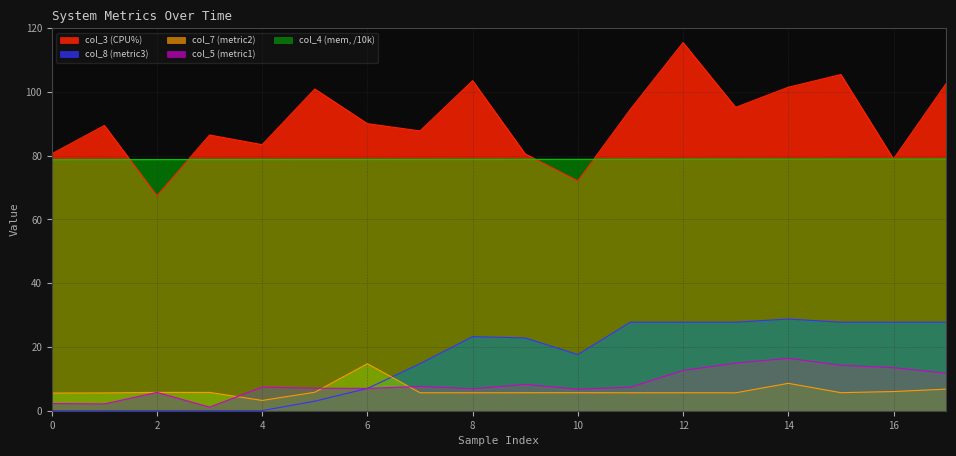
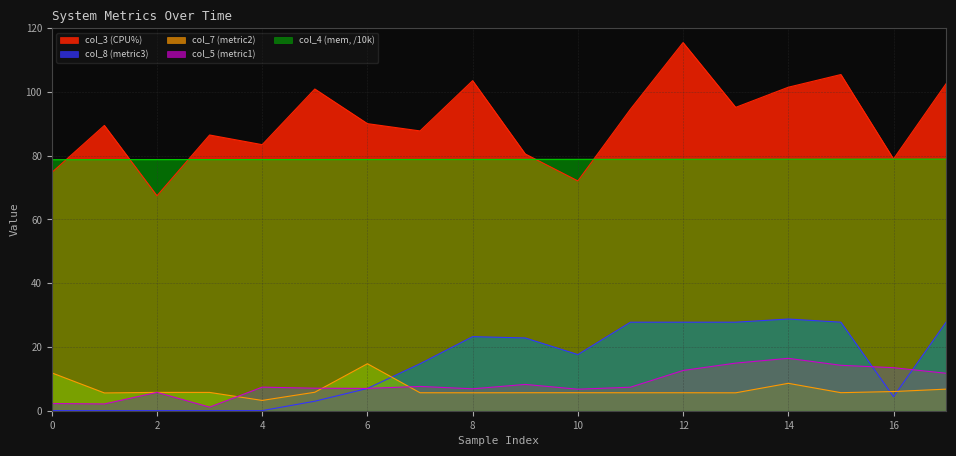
  {
    "col_3 (CPU%)": {
-     "0": 81,
+     "0": 75,
      "4": 83,
      "6": 90,
      "8": 104,
      "10": 72,
      "12": 116,
      "14": 101
    },
    "col_8 (metric3)": {
      "0": 0,
      "4": 0,
      "8": 23,
      "10": 18,
      "12": 28,
      "14": 29,
-     "16": 28
+     "16": 4
    },
    "col_7 (metric2)": {
-     "0": 6,
+     "0": 12,
      "4": 3,
      "6": 15,
      "8": 6,
      "10": 6,
      "12": 6,
      "14": 9,
      "16": 6
    },
    "col_5 (metric1)": {
      "0": 2,
      "4": 7,
      "8": 7,
      "10": 7,
      "12": 13,
      "14": 16,
      "16": 13
    },
    "col_4 (mem, /10k)": {
      "0": 79,
      "4": 79,
      "6": 79,
      "8": 79,
      "10": 79,
      "12": 79,
      "14": 79
    }
  }
